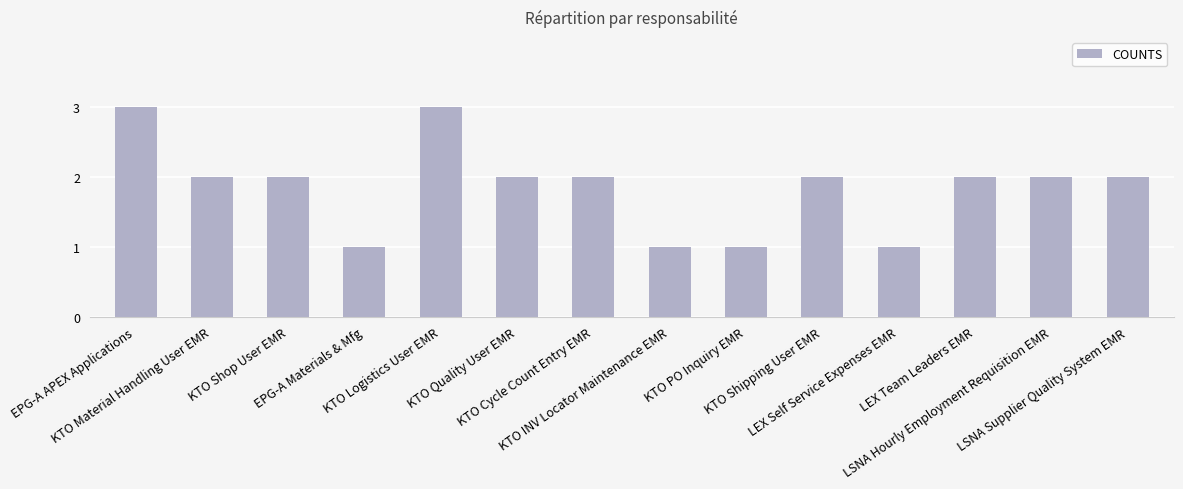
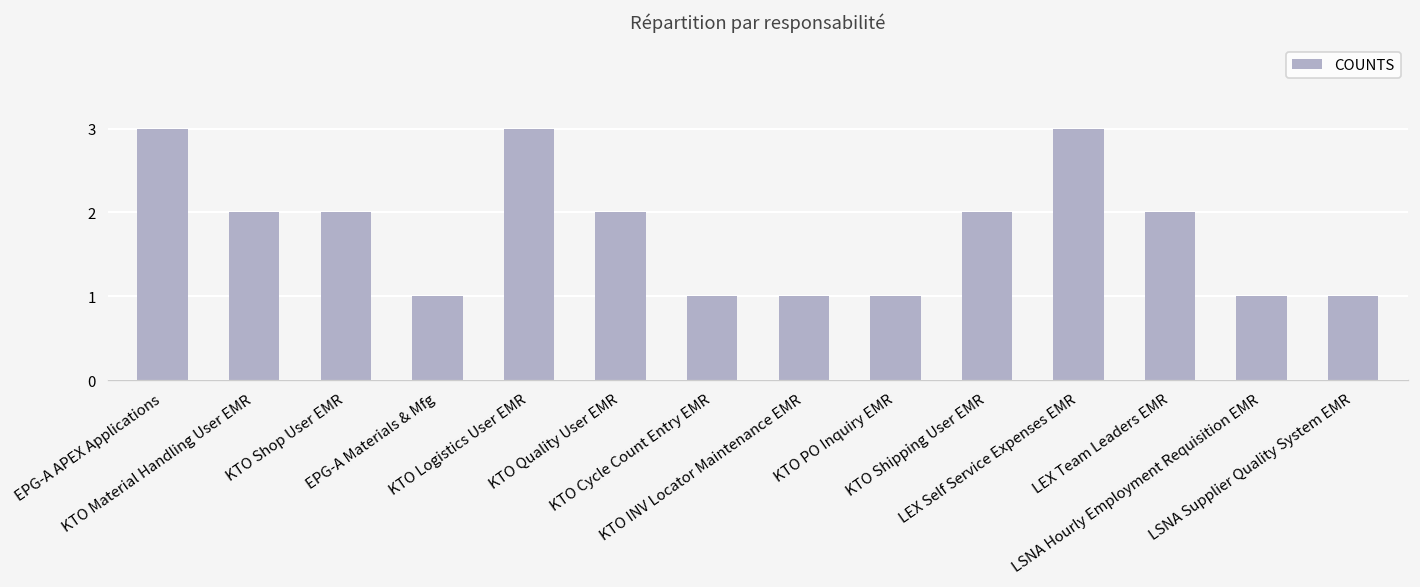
  {
    "EPG-A APEX Applications": 3,
    "KTO Material Handling User EMR": 2,
    "KTO Shop User EMR": 2,
    "EPG-A Materials & Mfg": 1,
    "KTO Logistics User EMR": 3,
    "KTO Quality User EMR": 2,
-   "KTO Cycle Count Entry EMR": 2,
+   "KTO Cycle Count Entry EMR": 1,
    "KTO INV Locator Maintenance EMR": 1,
    "KTO PO Inquiry EMR": 1,
    "KTO Shipping User EMR": 2,
-   "LEX Self Service Expenses EMR": 1,
+   "LEX Self Service Expenses EMR": 3,
    "LEX Team Leaders EMR": 2,
-   "LSNA Hourly Employment Requisition EMR": 2,
-   "LSNA Supplier Quality System EMR": 2
+   "LSNA Hourly Employment Requisition EMR": 1,
+   "LSNA Supplier Quality System EMR": 1
  }
